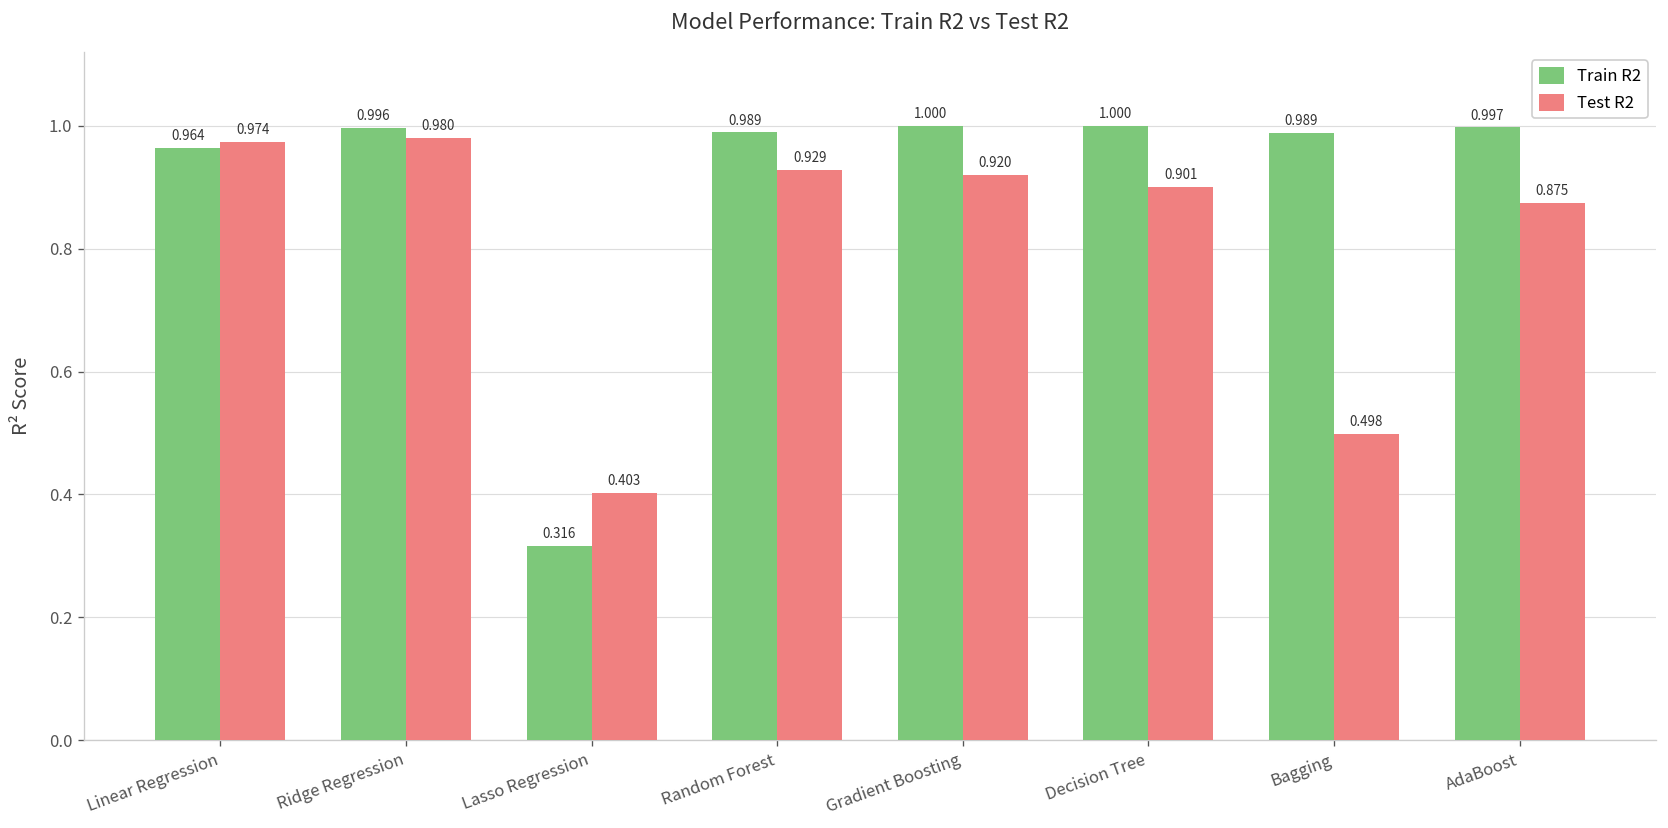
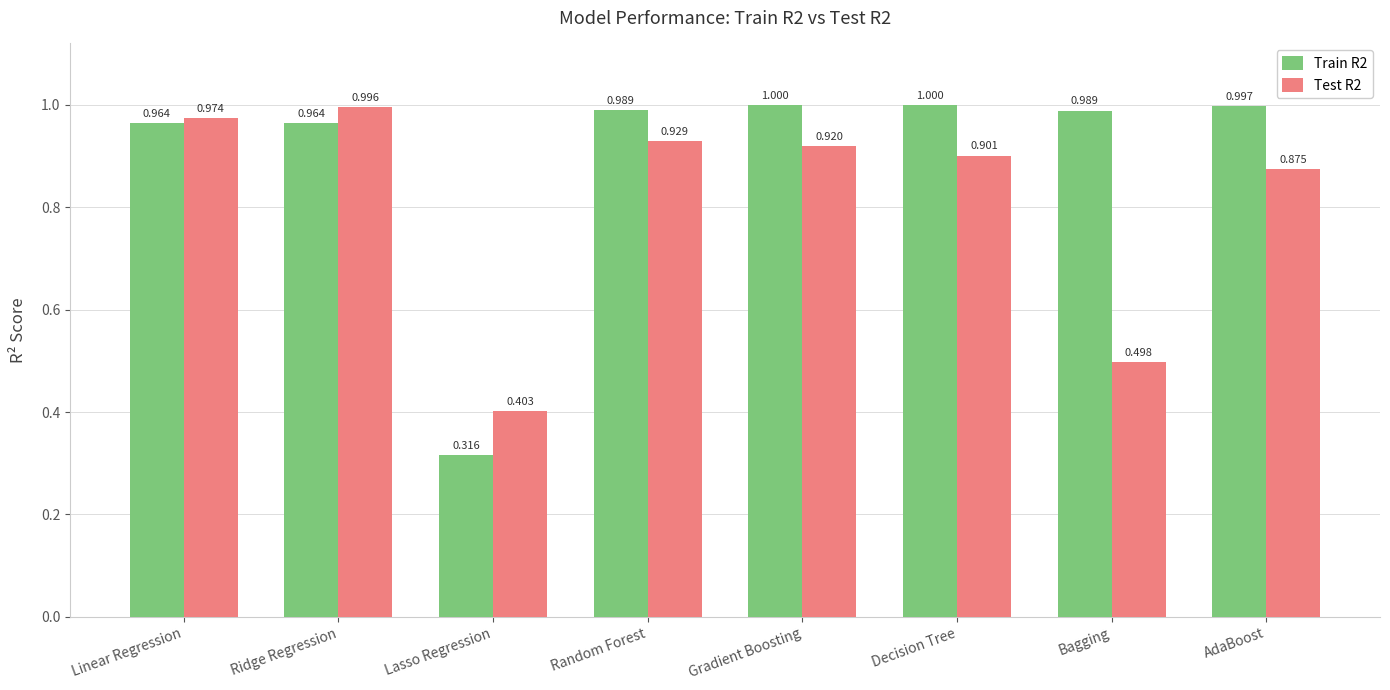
  {
    "Train R2": {
      "Linear Regression": 0.964,
-     "Ridge Regression": 0.996,
+     "Ridge Regression": 0.964,
      "Lasso Regression": 0.316,
      "Random Forest": 0.989,
      "Gradient Boosting": 1.000,
      "Decision Tree": 1.000,
      "Bagging": 0.989,
      "AdaBoost": 0.997
    },
    "Test R2": {
      "Linear Regression": 0.974,
-     "Ridge Regression": 0.980,
+     "Ridge Regression": 0.996,
      "Lasso Regression": 0.403,
      "Random Forest": 0.929,
      "Gradient Boosting": 0.920,
      "Decision Tree": 0.901,
      "Bagging": 0.498,
      "AdaBoost": 0.875
    }
  }
